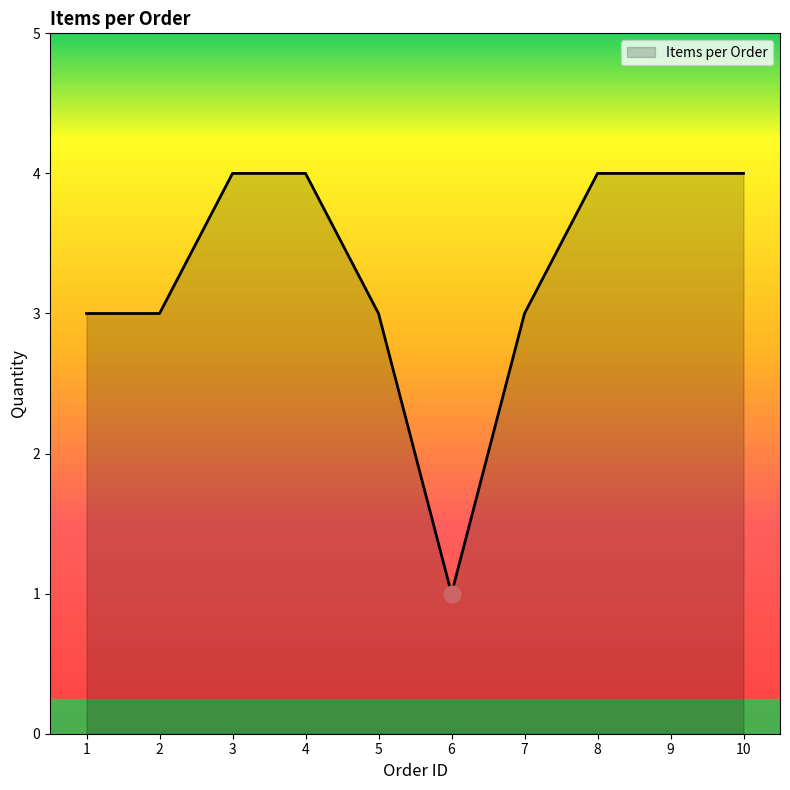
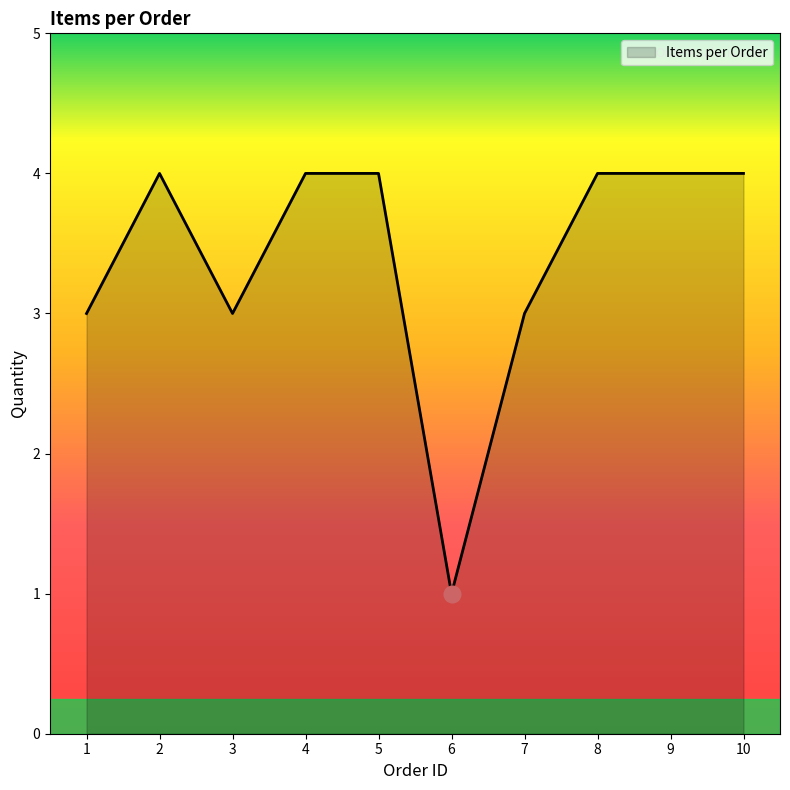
  {
    "Items per Order": {
      "1": 3,
-     "2": 3,
-     "3": 4,
+     "2": 4,
+     "3": 3,
      "4": 4,
-     "5": 3,
+     "5": 4,
      "7": 3,
      "8": 4,
      "9": 4,
      "10": 4
    }
  }
